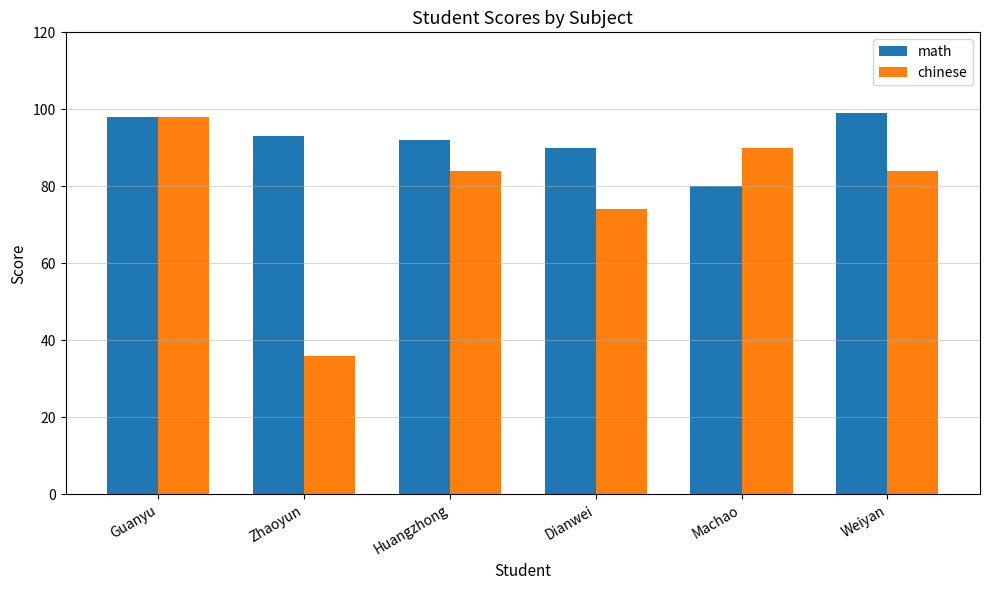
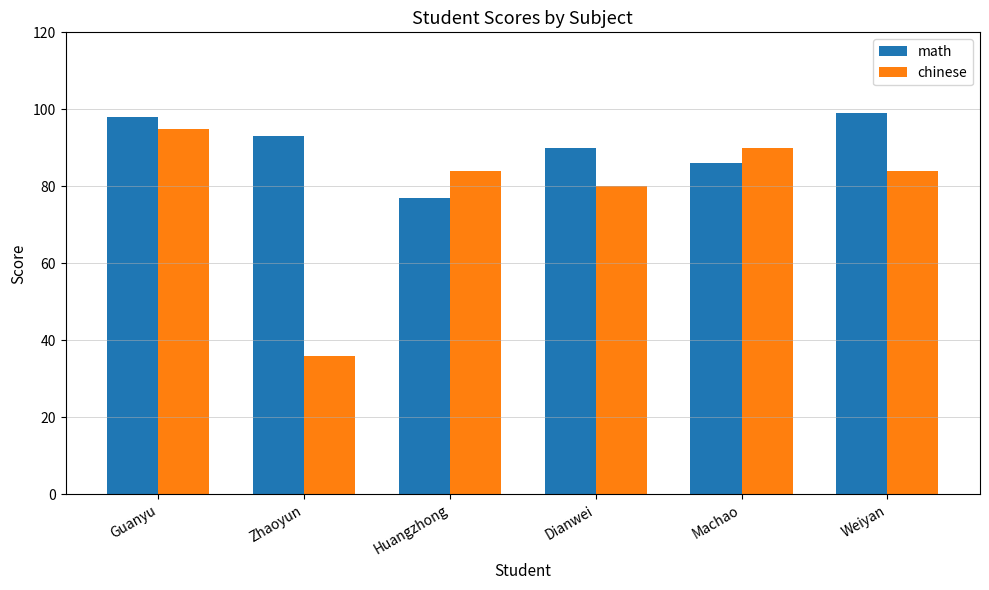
  {
    "math": {
      "Guanyu": 98,
      "Zhaoyun": 93,
-     "Huangzhong": 92,
+     "Huangzhong": 77,
      "Dianwei": 90,
-     "Machao": 80,
+     "Machao": 86,
      "Weiyan": 99
    },
    "chinese": {
-     "Guanyu": 98,
+     "Guanyu": 95,
      "Zhaoyun": 36,
      "Huangzhong": 84,
-     "Dianwei": 74,
+     "Dianwei": 80,
      "Machao": 90,
      "Weiyan": 84
    }
  }
